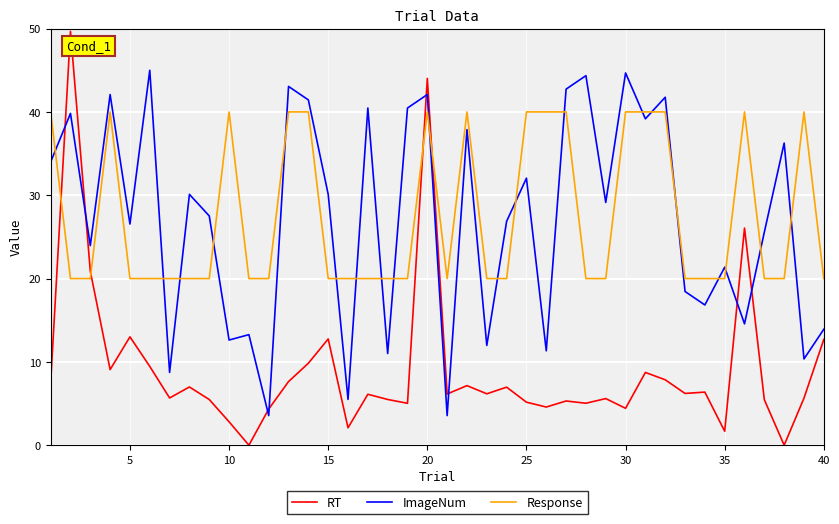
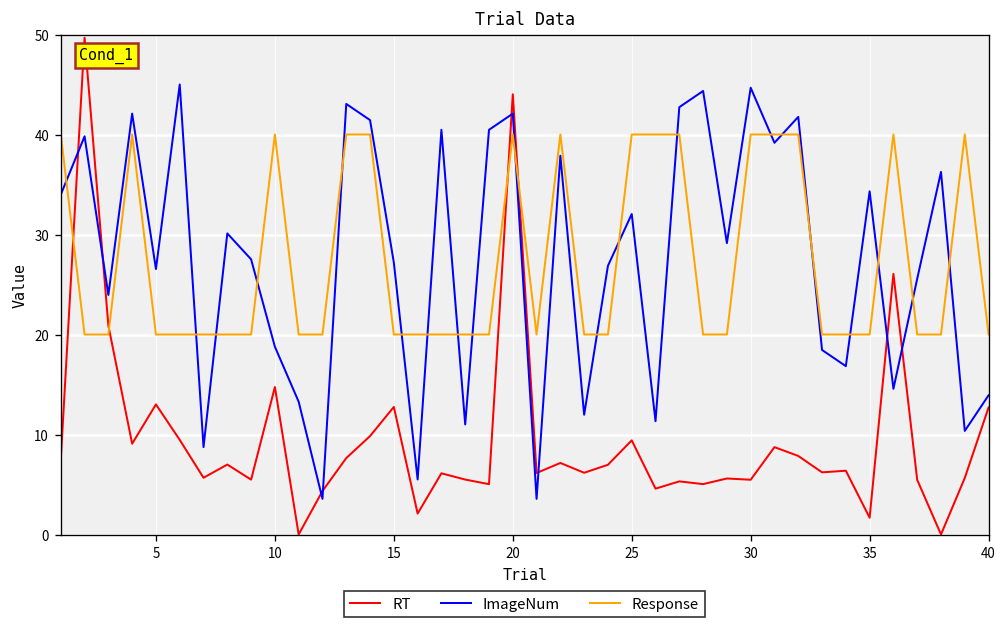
  {
    "RT": {
      "5": 13,
-     "10": 3,
+     "10": 15,
      "15": 13,
      "20": 44,
-     "25": 5,
-     "30": 4,
+     "25": 9,
+     "30": 5,
      "35": 2,
      "40": 13
    },
    "ImageNum": {
      "5": 27,
-     "10": 13,
-     "15": 30,
+     "10": 19,
+     "15": 27,
      "20": 42,
      "25": 32,
      "30": 45,
-     "35": 21,
+     "35": 34,
      "40": 14
    },
    "Response": {
      "5": 20,
      "10": 40,
      "15": 20,
      "20": 40,
      "25": 40,
      "30": 40,
      "35": 20,
      "40": 20
    }
  }
